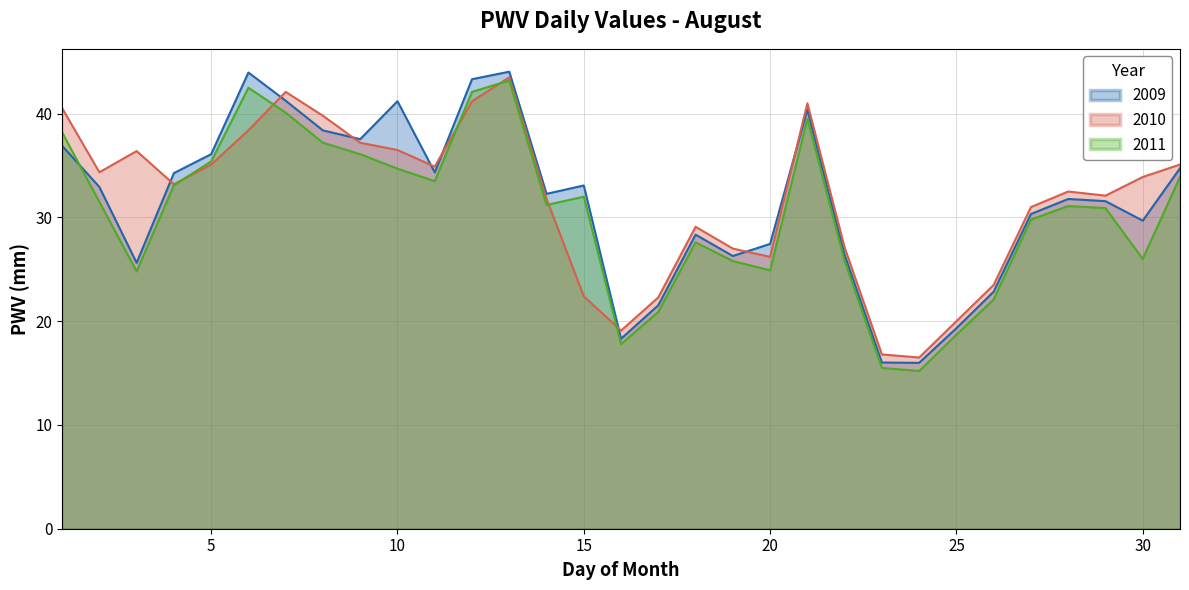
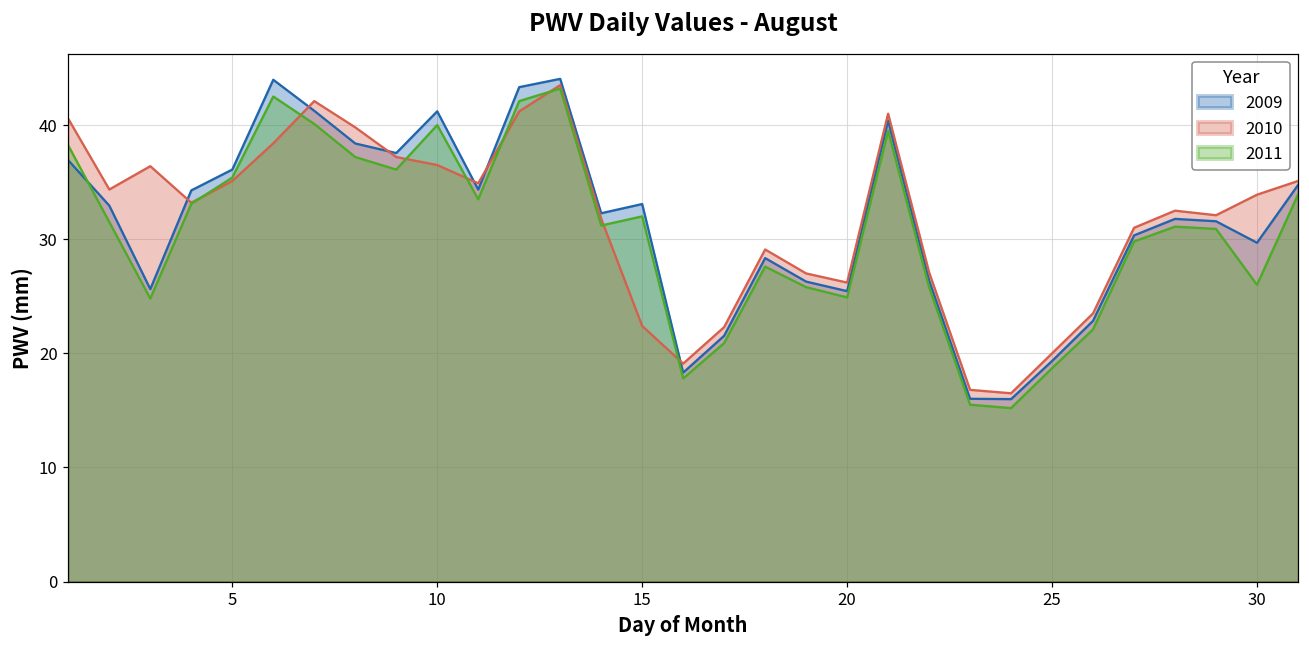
  {
    "2009": {
      "5": 36.1,
      "10": 41.2,
      "15": 33.1,
-     "20": 27.5,
+     "20": 25.4,
      "25": 19.3,
      "30": 29.7
    },
    "2010": {
      "5": 35.1,
      "10": 36.5,
      "15": 22.4,
      "20": 26.2,
      "25": 20.0,
      "30": 33.9
    },
    "2011": {
      "5": 35.4,
-     "10": 34.7,
+     "10": 40.0,
      "15": 32.0,
      "20": 24.9,
      "25": 18.7,
      "30": 26.0
    }
  }
